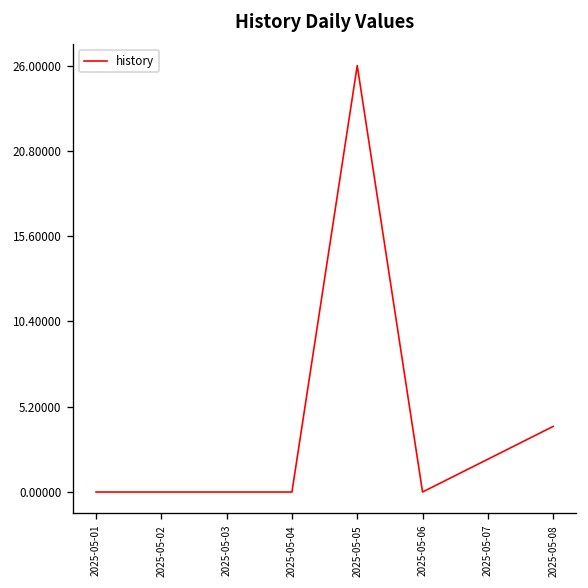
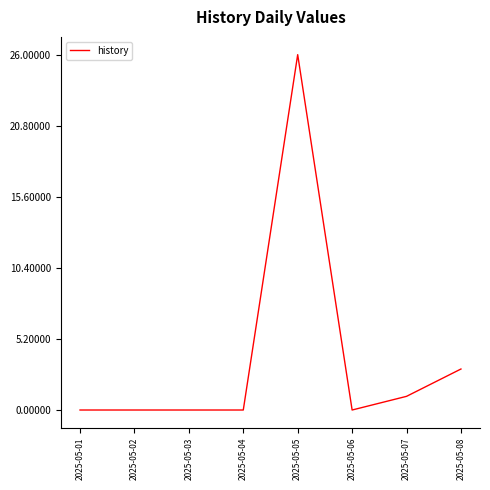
  {
    "2025-05-01": 0,
    "2025-05-02": 0,
    "2025-05-03": 0,
    "2025-05-04": 0,
    "2025-05-05": 26,
    "2025-05-06": 0,
-   "2025-05-07": 2,
-   "2025-05-08": 4
+   "2025-05-07": 1,
+   "2025-05-08": 3
  }
